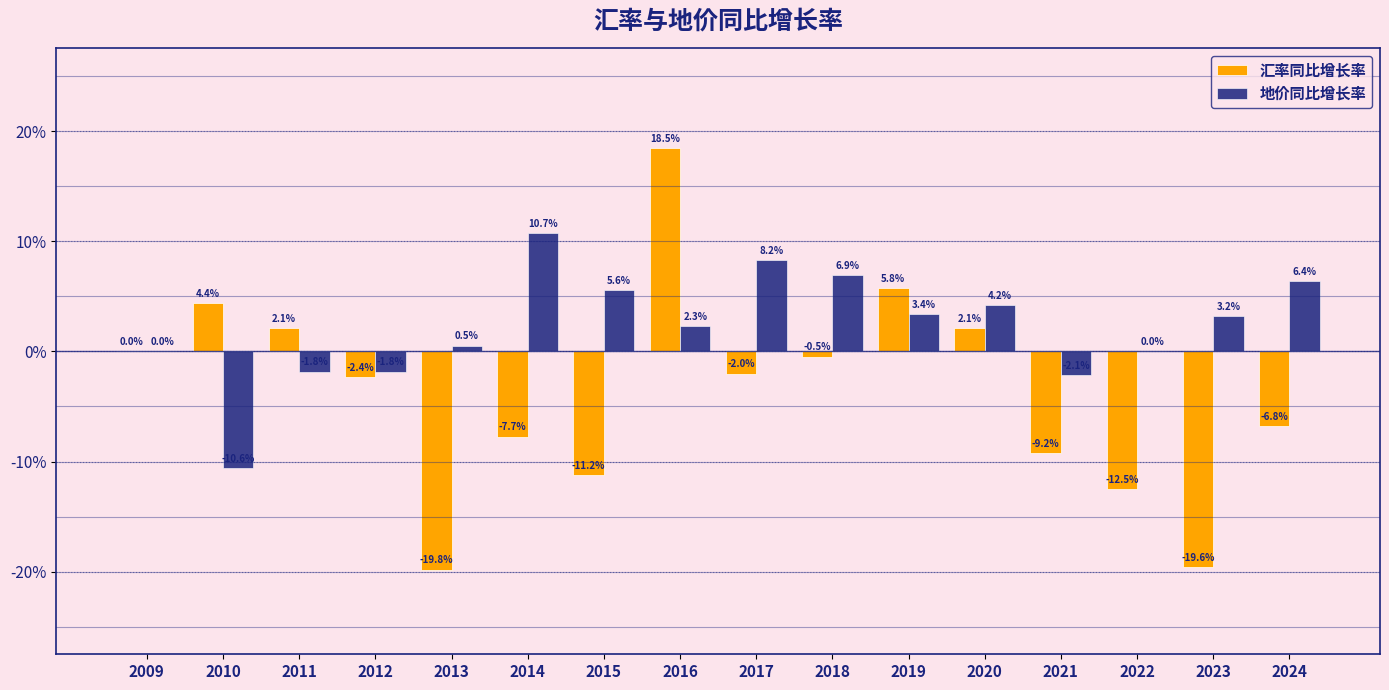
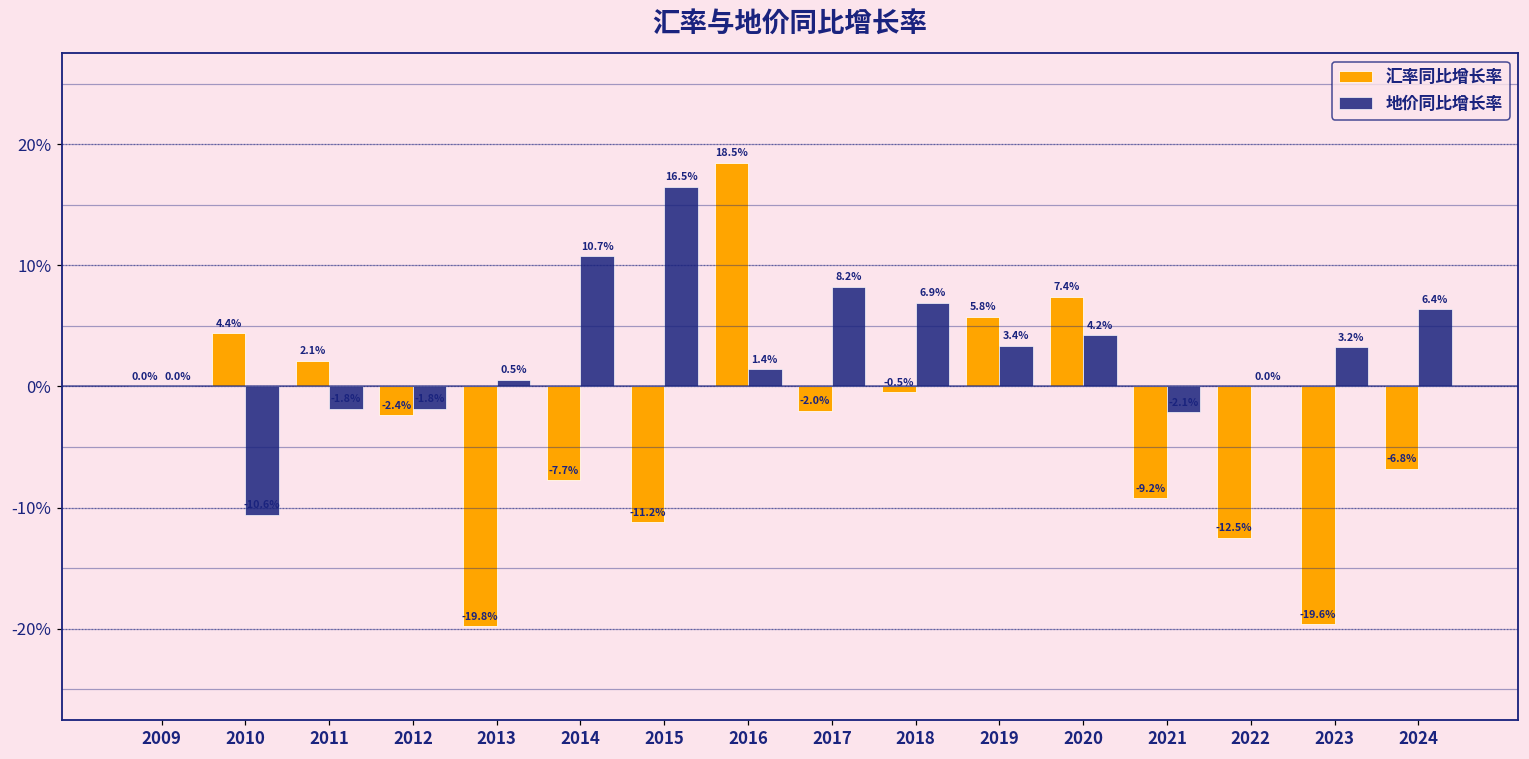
  {
    "汇率同比增长率": {
      "2009": "0.0%",
      "2010": "4.4%",
      "2011": "2.1%",
      "2012": "-2.4%",
      "2013": "-19.8%",
      "2014": "-7.7%",
      "2015": "-11.2%",
      "2016": "18.5%",
      "2017": "-2.0%",
      "2018": "-0.5%",
      "2019": "5.8%",
-     "2020": "2.1%",
+     "2020": "7.4%",
      "2021": "-9.2%",
      "2022": "-12.5%",
      "2023": "-19.6%",
      "2024": "-6.8%"
    },
    "地价同比增长率": {
      "2009": "0.0%",
      "2013": "0.5%",
      "2014": "10.7%",
-     "2015": "5.6%",
-     "2016": "2.3%",
+     "2015": "16.5%",
+     "2016": "1.4%",
      "2017": "8.2%",
      "2018": "6.9%",
      "2019": "3.4%",
      "2020": "4.2%",
      "2022": "0.0%",
      "2023": "3.2%",
      "2024": "6.4%"
    }
  }
